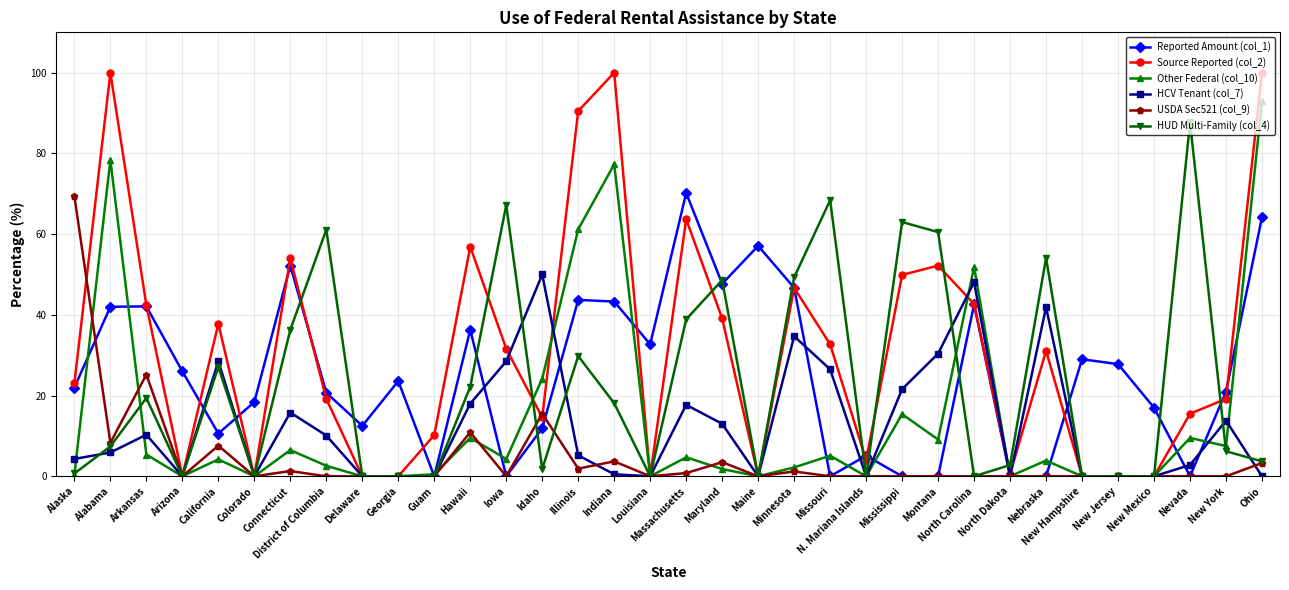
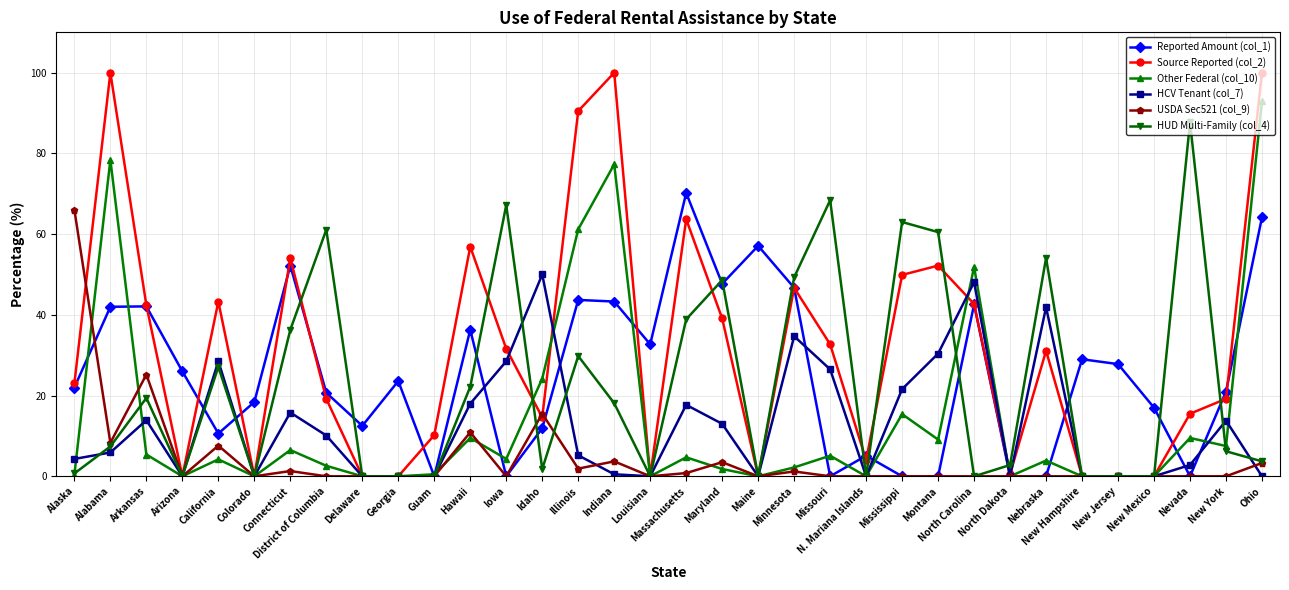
  {
    "Reported Amount (col_1)": {
      "Alaska": 22,
      "Alabama": 42,
      "Arizona": 26,
      "California": 11,
      "Colorado": 18,
      "Connecticut": 52,
      "District of Columbia": 21,
      "Delaware": 13,
      "Georgia": 24,
      "Hawaii": 36,
      "Idaho": 12,
      "Illinois": 44,
      "Indiana": 43,
      "Louisiana": 33,
      "Massachusetts": 70,
      "Maryland": 48,
      "Maine": 57,
      "N. Mariana Islands": 5,
      "New Hampshire": 29,
      "New Jersey": 28,
      "New Mexico": 17,
      "New York": 21,
      "Ohio": 64
    },
    "Source Reported (col_2)": {
      "Alaska": 23,
      "Alabama": 100,
-     "California": 38,
+     "California": 43,
      "Connecticut": 54,
      "District of Columbia": 19,
      "Guam": 10,
      "Hawaii": 57,
      "Iowa": 32,
      "Idaho": 15,
      "Illinois": 91,
      "Indiana": 100,
      "Massachusetts": 64,
      "Maryland": 39,
      "Missouri": 33,
      "N. Mariana Islands": 4,
      "Mississippi": 50,
      "Montana": 52,
      "Nebraska": 31,
      "Nevada": 16,
      "New York": 19
    },
    "HCV Tenant (col_7)": {
      "Alaska": 4,
      "Alabama": 6,
-     "Arkansas": 10,
+     "Arkansas": 14,
      "California": 29,
      "Connecticut": 16,
      "District of Columbia": 10,
      "Hawaii": 18,
      "Iowa": 29,
      "Idaho": 50,
      "Illinois": 5,
      "Indiana": 1,
      "Massachusetts": 18,
      "Maryland": 13,
      "Minnesota": 35,
      "Missouri": 27,
      "Mississippi": 22,
      "Montana": 30,
      "North Carolina": 48,
      "Nebraska": 42,
      "Nevada": 3,
      "New York": 14,
      "Ohio": 0
    },
    "USDA Sec521 (col_9)": {
-     "Alaska": 69,
+     "Alaska": 66,
      "Alabama": 8,
      "Arkansas": 25,
      "California": 8,
      "Connecticut": 1,
      "District of Columbia": 0,
      "Hawaii": 11,
      "Idaho": 16,
      "Illinois": 2,
      "Indiana": 4,
      "Massachusetts": 1,
      "Maryland": 4,
      "Minnesota": 1,
      "New York": 0
    }
  }
